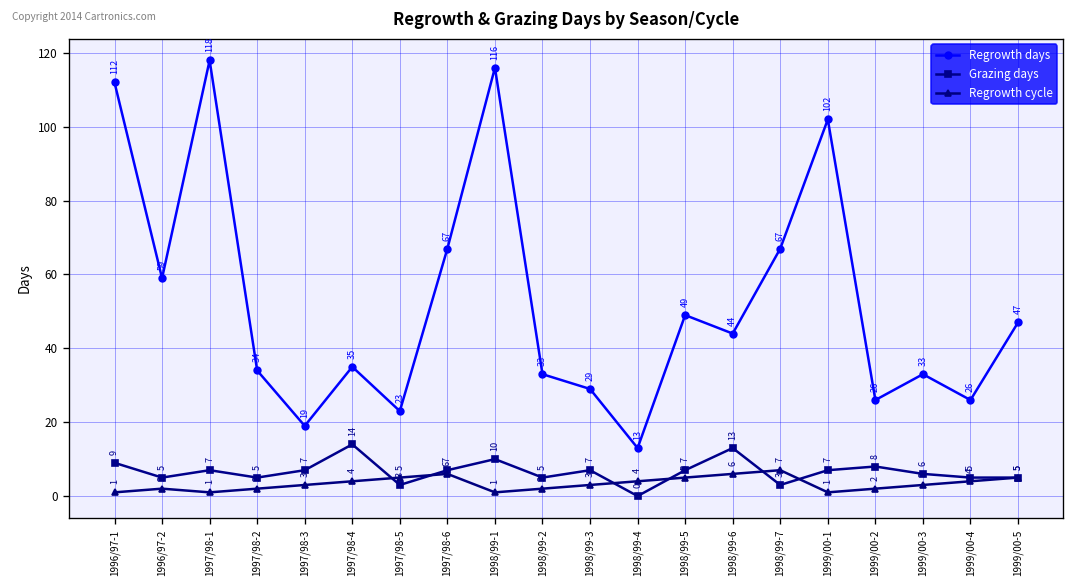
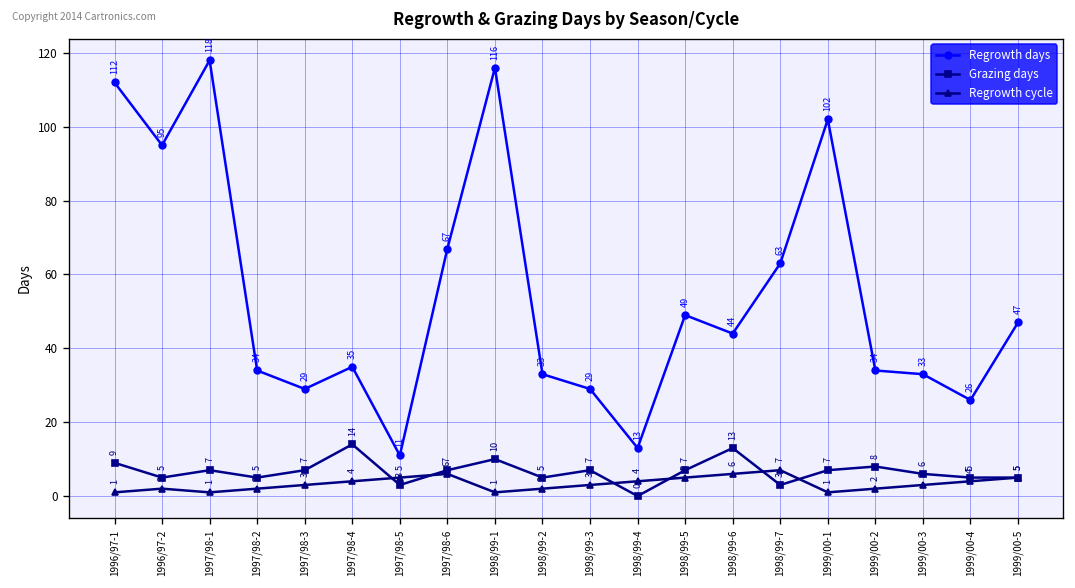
  {
    "Regrowth days": {
      "1996/97-1": 112,
-     "1996/97-2": 59,
+     "1996/97-2": 95,
      "1997/98-1": 118,
      "1997/98-2": 34,
-     "1997/98-3": 19,
+     "1997/98-3": 29,
      "1997/98-4": 35,
-     "1997/98-5": 23,
+     "1997/98-5": 11,
      "1997/98-6": 67,
      "1998/99-1": 116,
      "1998/99-2": 33,
      "1998/99-3": 29,
      "1998/99-4": 13,
      "1998/99-5": 49,
      "1998/99-6": 44,
-     "1998/99-7": 67,
+     "1998/99-7": 63,
      "1999/00-1": 102,
-     "1999/00-2": 26,
+     "1999/00-2": 34,
      "1999/00-3": 33,
      "1999/00-4": 26,
      "1999/00-5": 47
    }
  }
